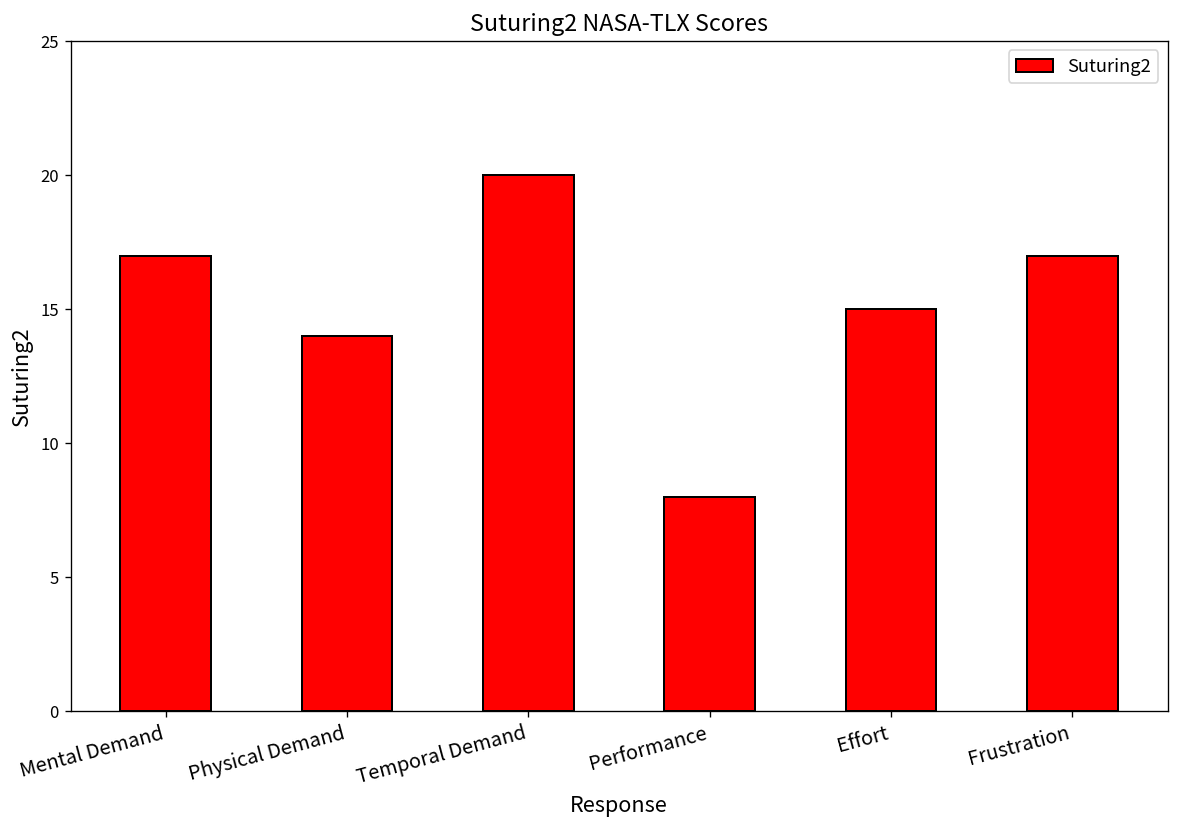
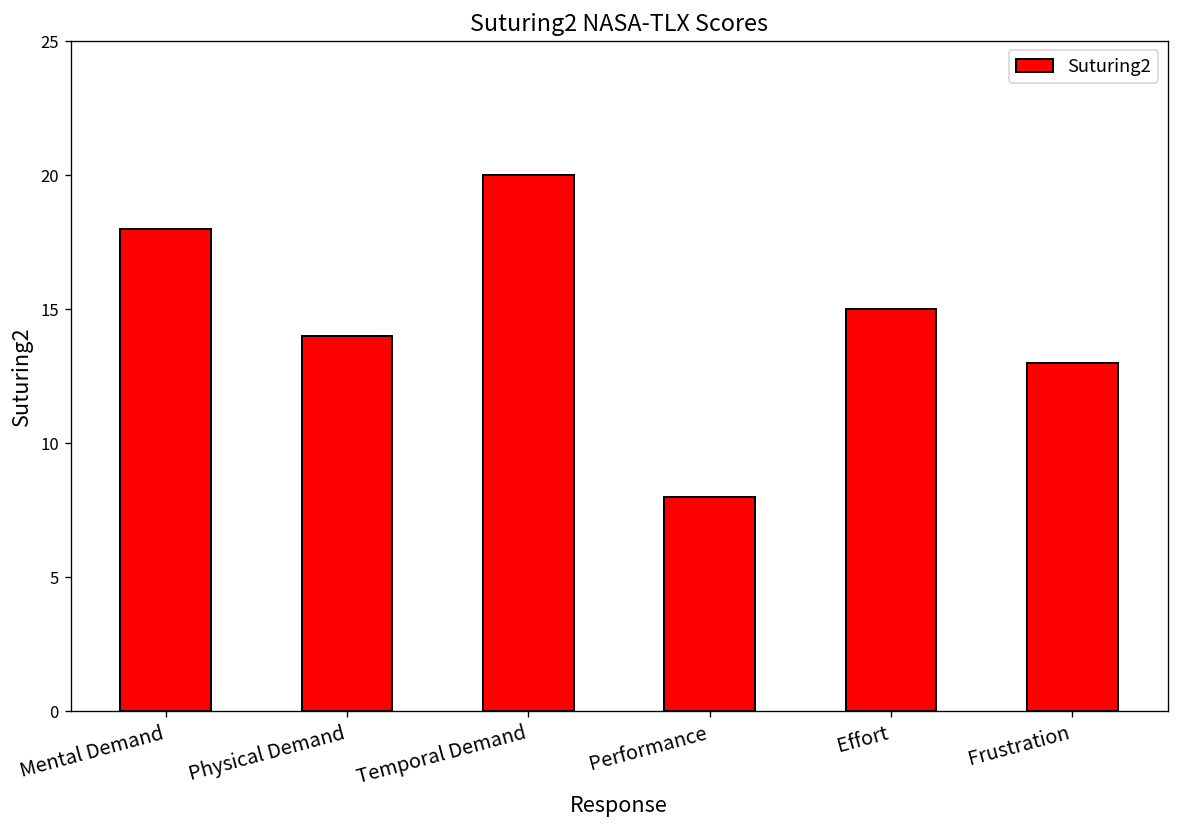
  {
-   "Mental Demand": 17,
+   "Mental Demand": 18,
    "Physical Demand": 14,
    "Temporal Demand": 20,
    "Performance": 8,
    "Effort": 15,
-   "Frustration": 17
+   "Frustration": 13
  }
